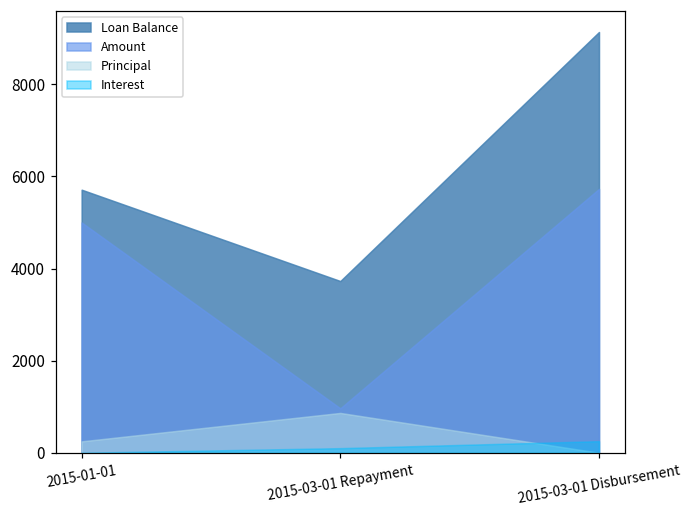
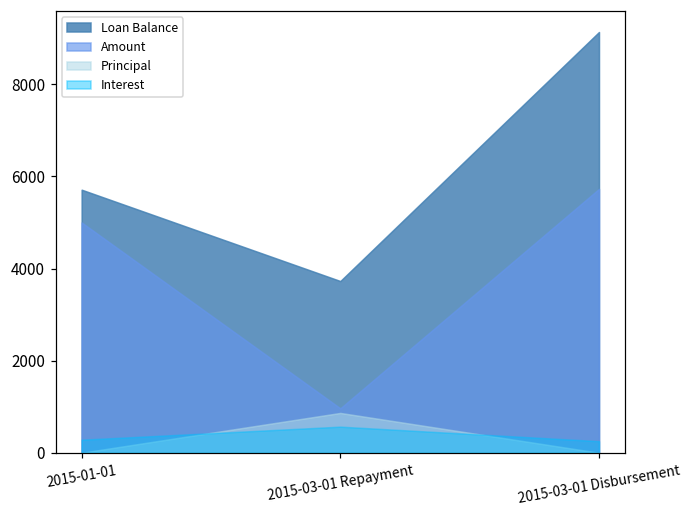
  {
    "Loan Balance": {
      "2015-01-01": 5700,
      "2015-03-01 Repayment": 3700,
      "2015-03-01 Disbursement": 9100
    },
    "Amount": {
      "2015-01-01": 5000,
      "2015-03-01 Repayment": 1000,
      "2015-03-01 Disbursement": 5700
    },
    "Principal": {
-     "2015-01-01": 200,
+     "2015-01-01": 0,
      "2015-03-01 Repayment": 900,
      "2015-03-01 Disbursement": 0
    },
    "Interest": {
-     "2015-01-01": 0,
-     "2015-03-01 Repayment": 100,
+     "2015-01-01": 300,
+     "2015-03-01 Repayment": 600,
      "2015-03-01 Disbursement": 300
    }
  }
